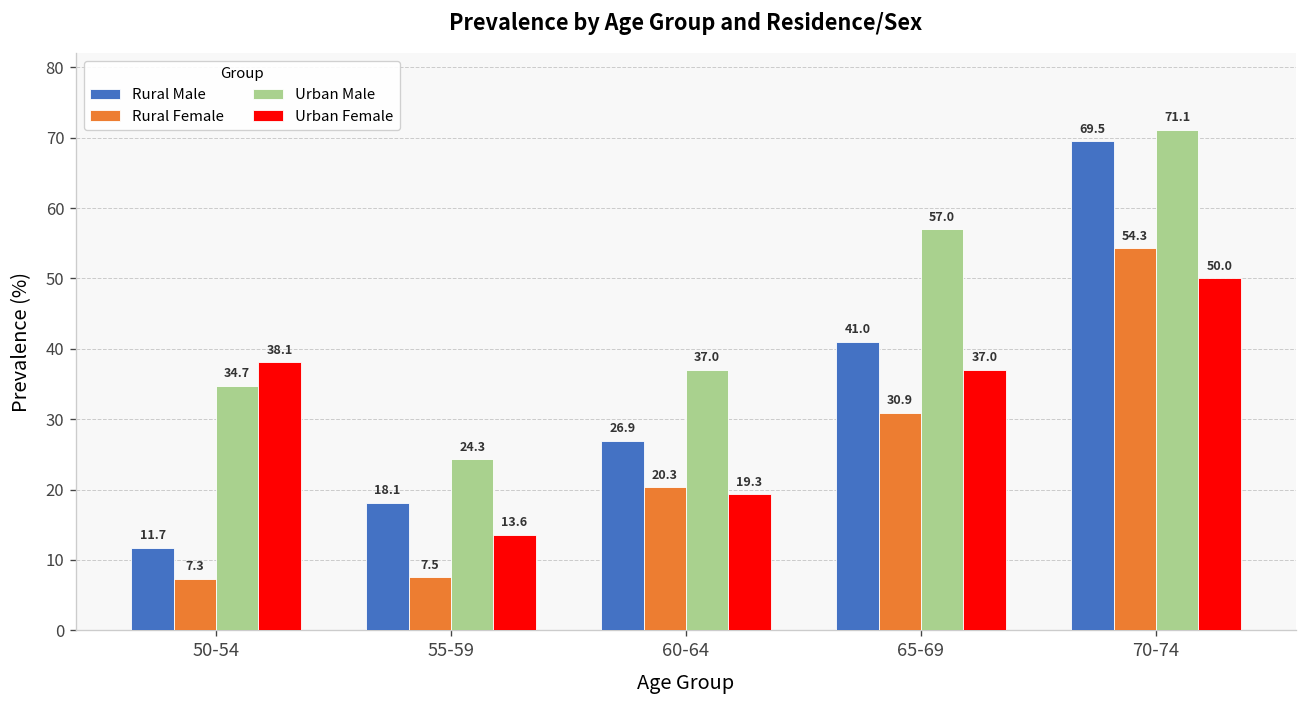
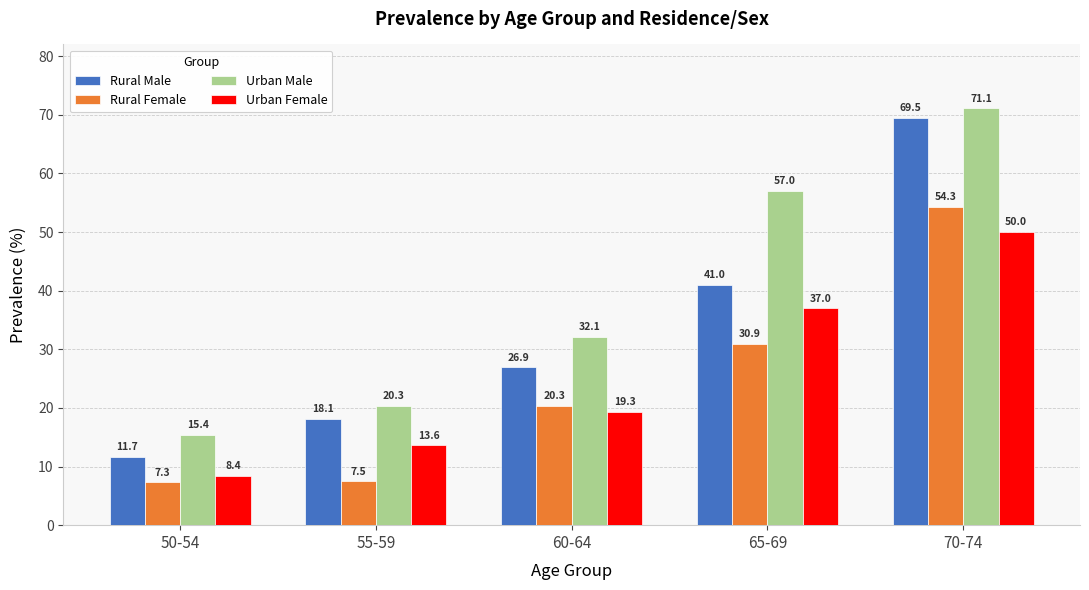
  {
    "Rural Male": {
      "50-54": 11.7,
      "55-59": 18.1,
      "60-64": 26.9,
      "65-69": 41.0,
      "70-74": 69.5
    },
    "Rural Female": {
      "50-54": 7.3,
      "55-59": 7.5,
      "60-64": 20.3,
      "65-69": 30.9,
      "70-74": 54.3
    },
    "Urban Male": {
-     "50-54": 34.7,
-     "55-59": 24.3,
-     "60-64": 37.0,
+     "50-54": 15.4,
+     "55-59": 20.3,
+     "60-64": 32.1,
      "65-69": 57.0,
      "70-74": 71.1
    },
    "Urban Female": {
-     "50-54": 38.1,
+     "50-54": 8.4,
      "55-59": 13.6,
      "60-64": 19.3,
      "65-69": 37.0,
      "70-74": 50.0
    }
  }
